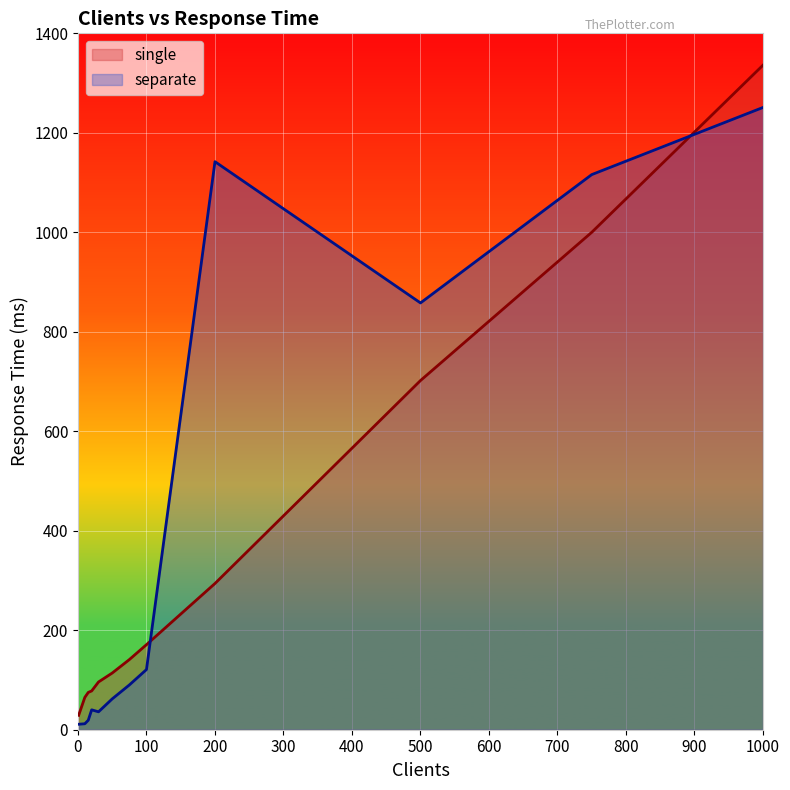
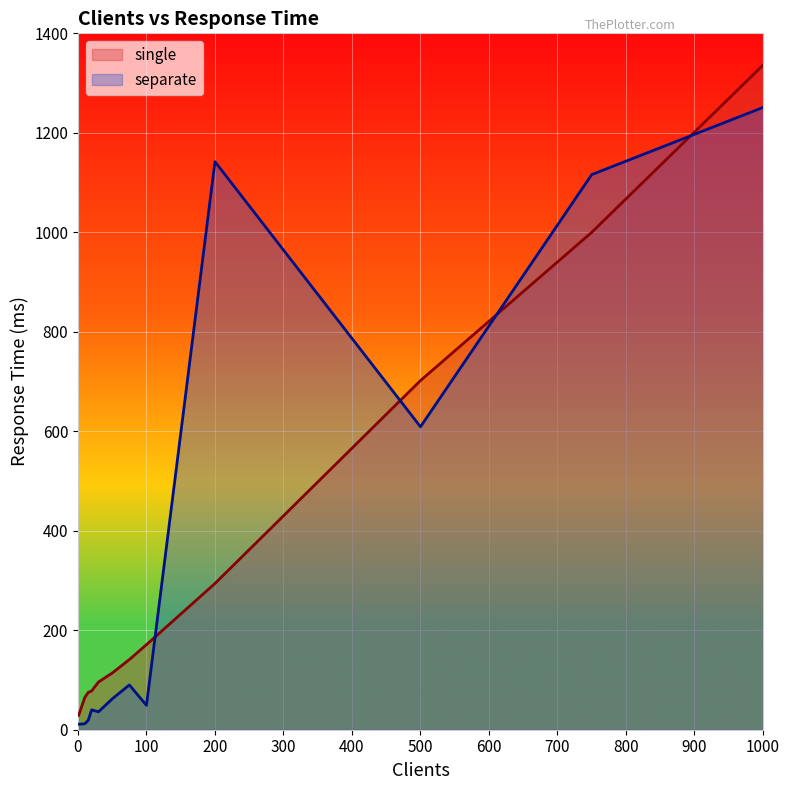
  {
    "single": {
      "100": 170,
      "200": 290,
      "500": 700,
      "1000": 1340
    },
    "separate": {
-     "100": 120,
+     "100": 50,
      "200": 1140,
-     "500": 860,
+     "500": 610,
      "1000": 1250
    }
  }
